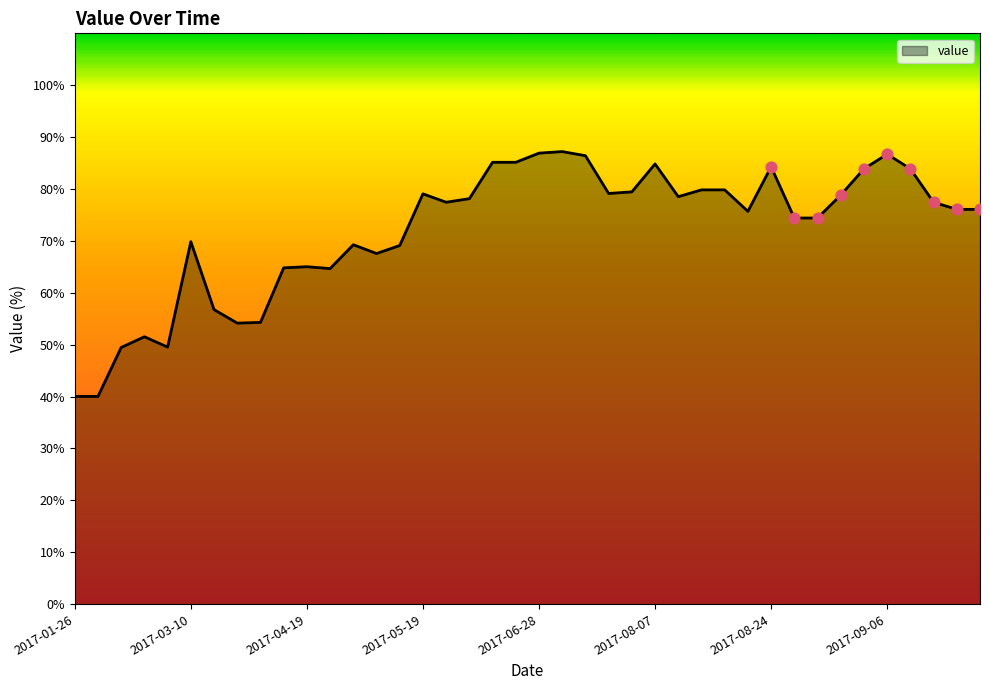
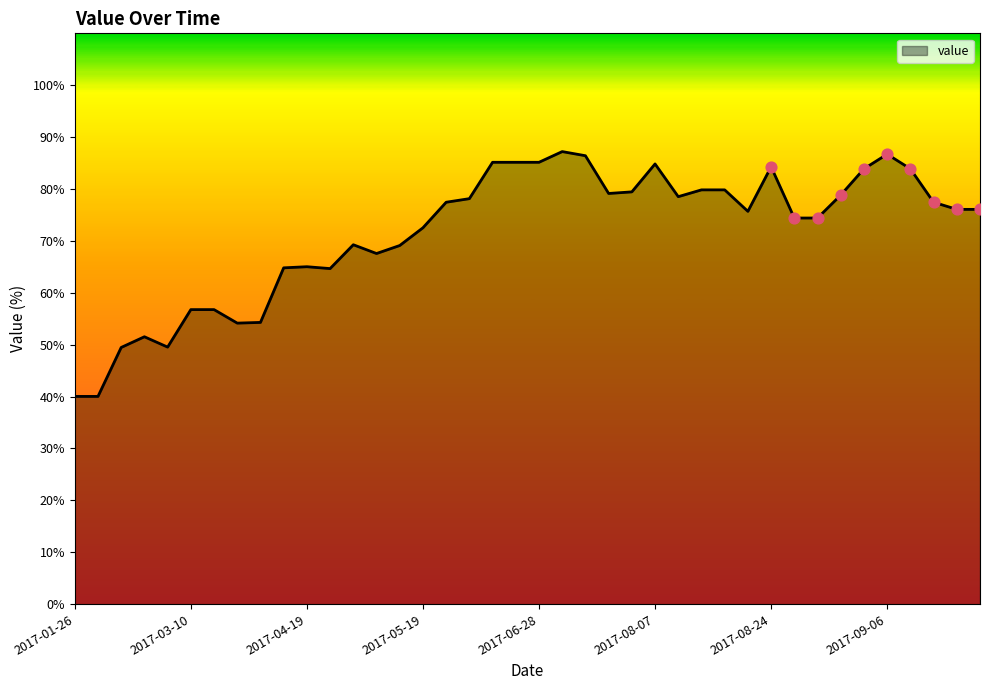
  {
    "value": {
      "2017-01-26": "40%",
-     "2017-03-10": "70%",
+     "2017-03-10": "57%",
      "2017-04-19": "65%",
-     "2017-05-19": "79%",
-     "2017-06-28": "87%",
+     "2017-05-19": "73%",
+     "2017-06-28": "85%",
      "2017-08-07": "85%"
    }
  }
